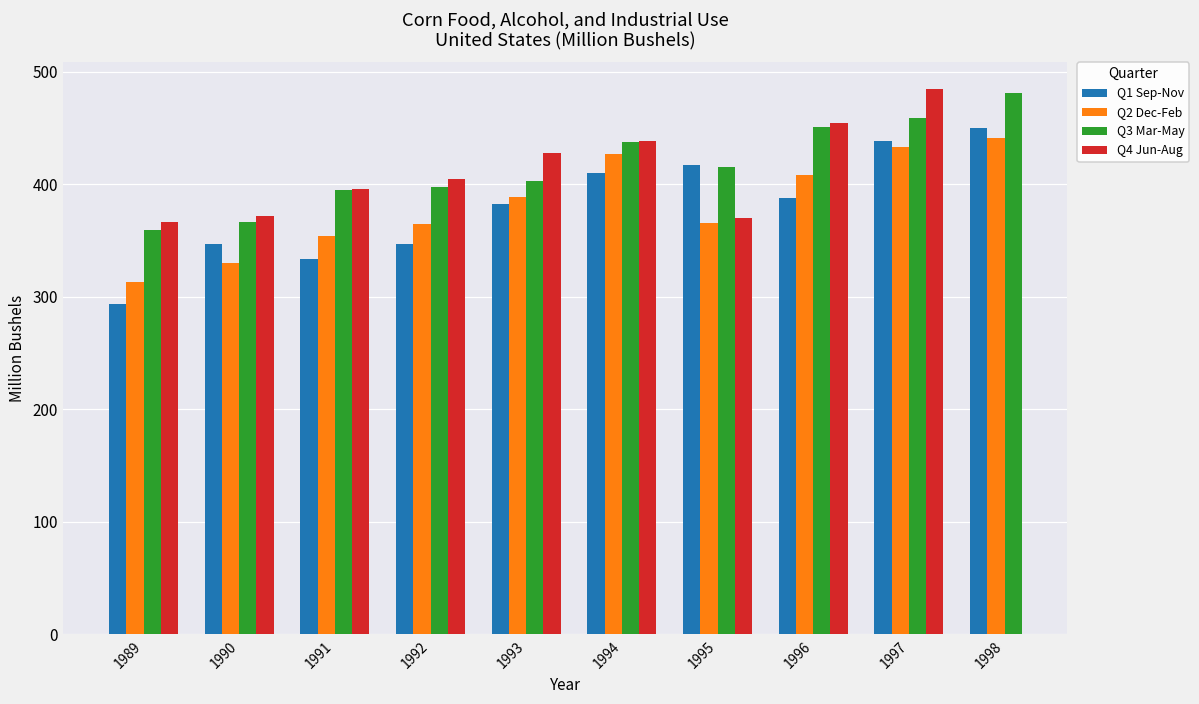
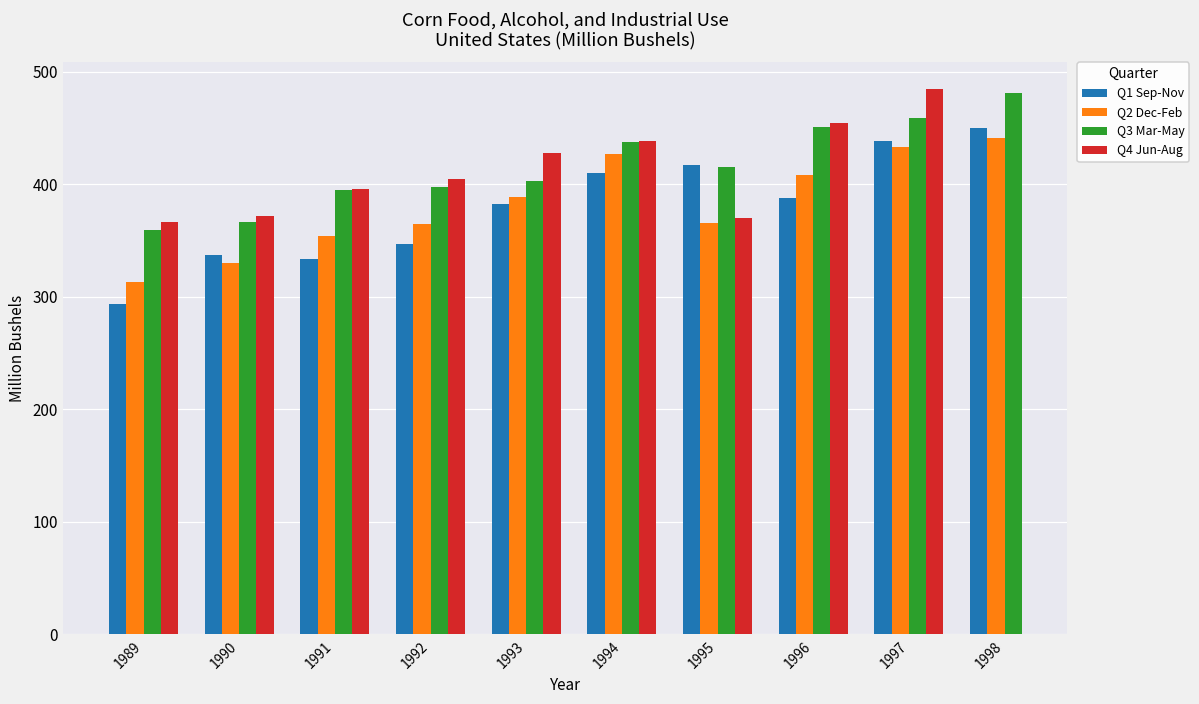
  {
    "Q1 Sep-Nov": {
      "1989": 294,
-     "1990": 347,
+     "1990": 338,
      "1991": 334,
      "1992": 347,
      "1993": 383,
      "1994": 410,
      "1995": 417,
      "1996": 388,
      "1997": 439,
      "1998": 450
    },
    "Q2 Dec-Feb": {
      "1989": 313,
      "1990": 330,
      "1991": 354,
      "1992": 365,
      "1993": 389,
      "1994": 427,
      "1995": 366,
      "1996": 408,
      "1997": 433,
      "1998": 441
    },
    "Q3 Mar-May": {
      "1989": 359,
      "1990": 366,
      "1991": 395,
      "1992": 397,
      "1993": 403,
      "1994": 438,
      "1995": 415,
      "1996": 451,
      "1997": 459,
      "1998": 481
    }
  }
